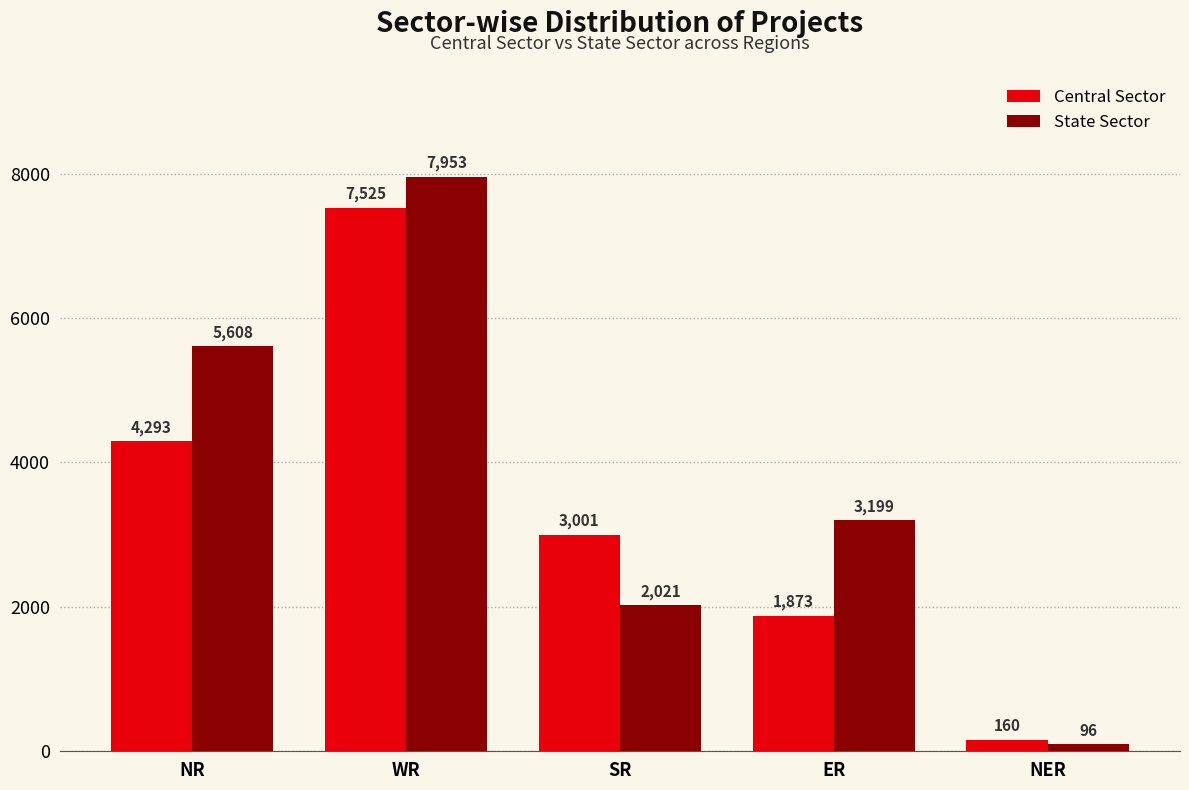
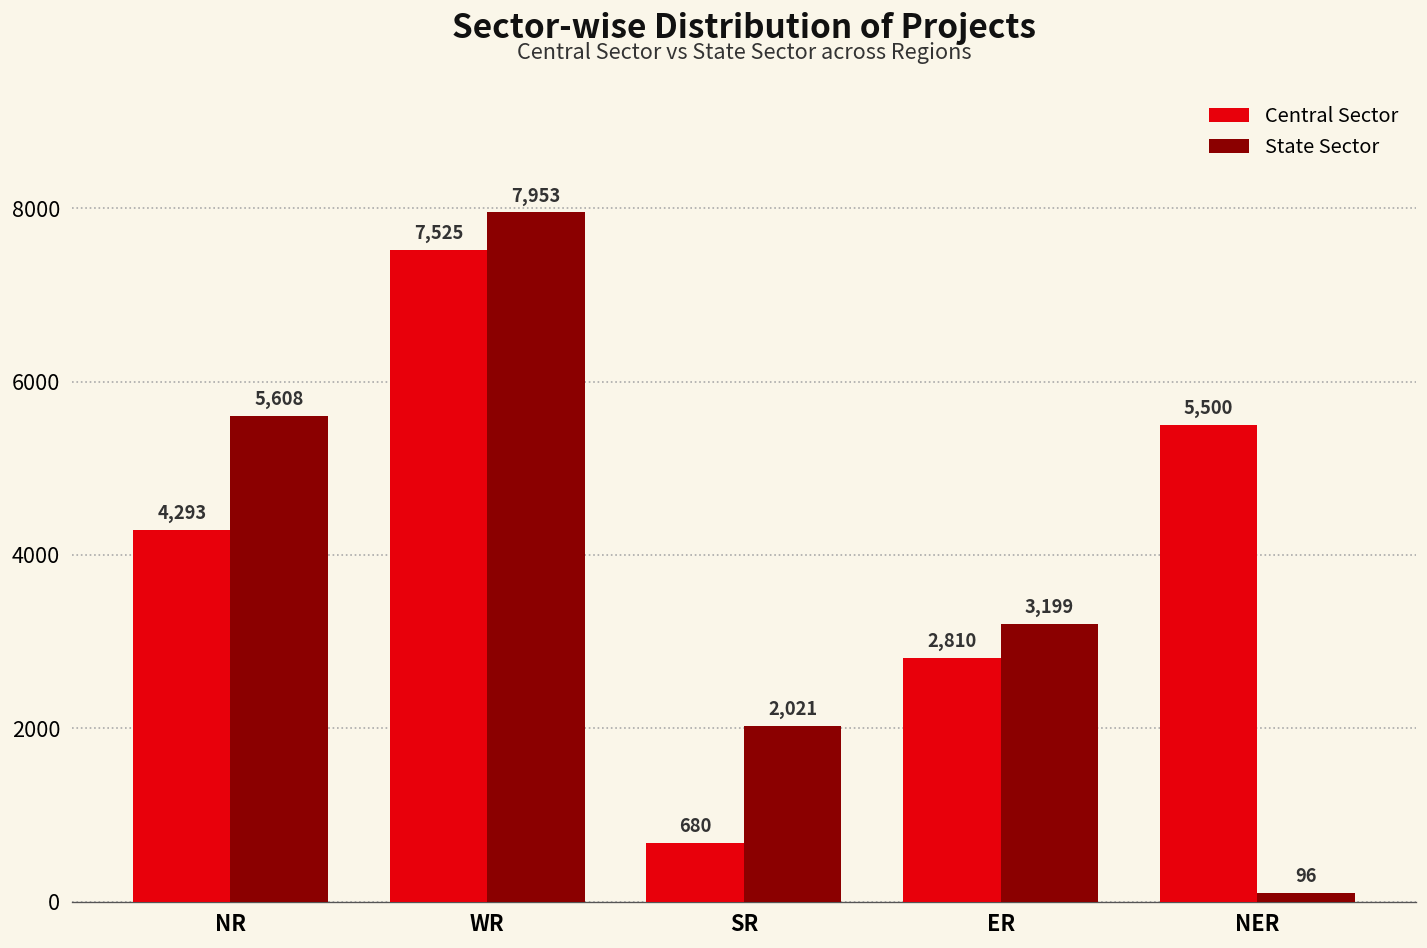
  {
    "Central Sector": {
      "NR": "4,293",
      "WR": "7,525",
-     "SR": "3,001",
-     "ER": "1,873",
-     "NER": "160"
+     "SR": "680",
+     "ER": "2,810",
+     "NER": "5,500"
    },
    "State Sector": {
      "NR": "5,608",
      "WR": "7,953",
      "SR": "2,021",
      "ER": "3,199",
      "NER": "96"
    }
  }
